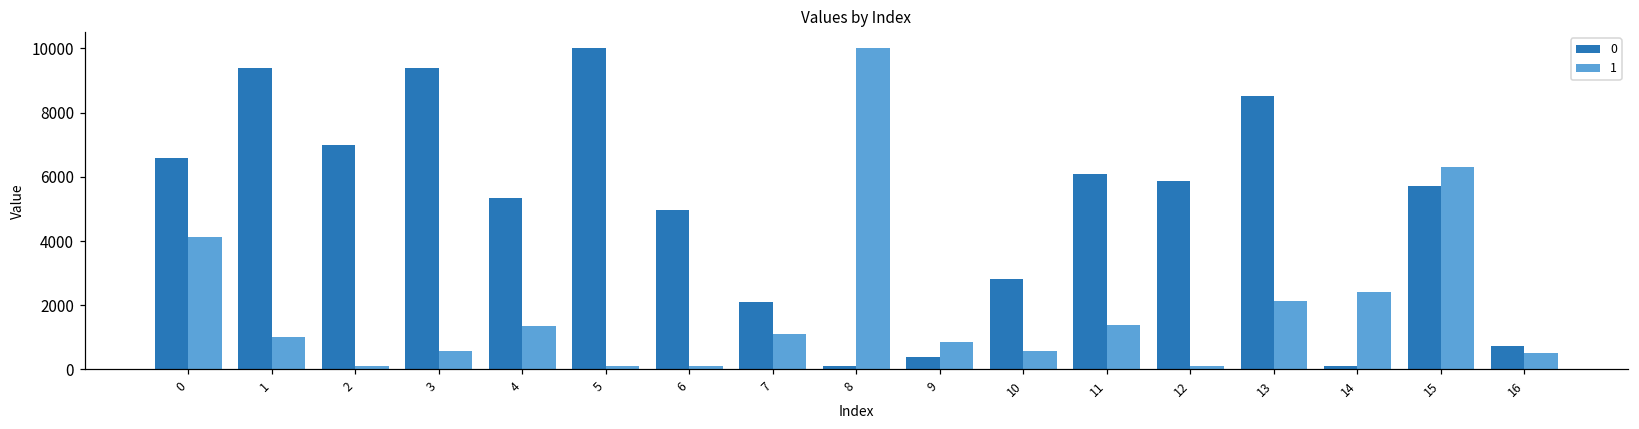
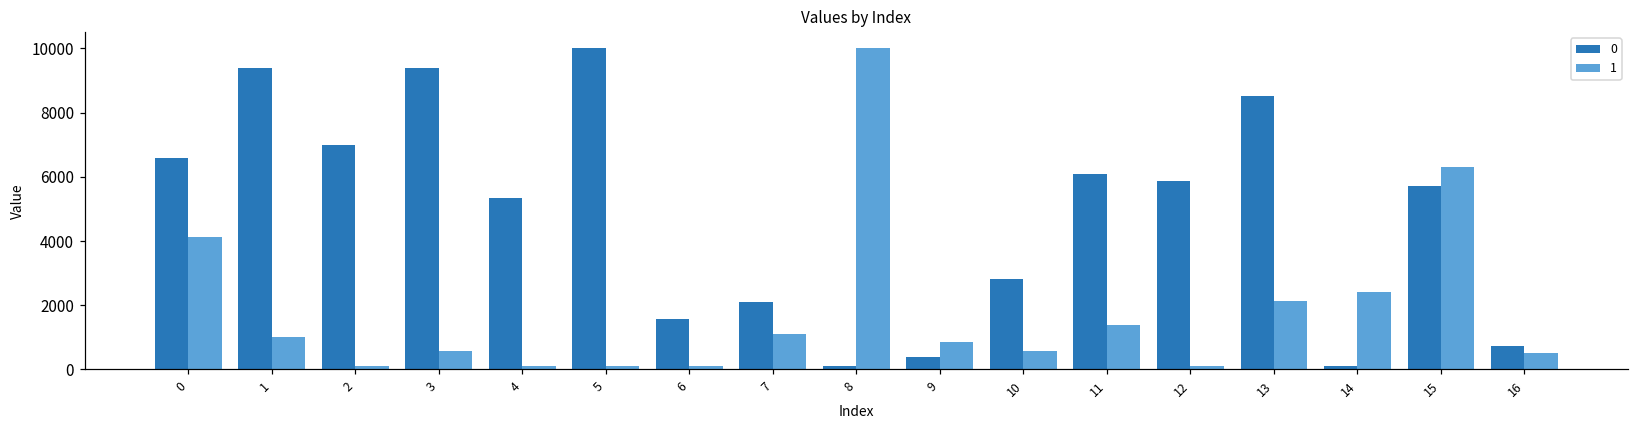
  {
    "0": {
      "0": 6600,
      "1": 9400,
      "2": 7000,
      "3": 9400,
      "4": 5300,
      "5": 10000,
-     "6": 5000,
+     "6": 1600,
      "7": 2100,
      "8": 100,
      "9": 400,
      "10": 2800,
      "11": 6100,
      "12": 5900,
      "13": 8500,
      "14": 100,
      "15": 5700,
      "16": 700
    },
    "1": {
      "0": 4100,
      "1": 1000,
      "2": 100,
      "3": 600,
-     "4": 1300,
+     "4": 100,
      "5": 100,
      "6": 100,
      "7": 1100,
      "8": 10000,
      "9": 800,
      "10": 600,
      "11": 1400,
      "12": 100,
      "13": 2100,
      "14": 2400,
      "15": 6300,
      "16": 500
    }
  }
